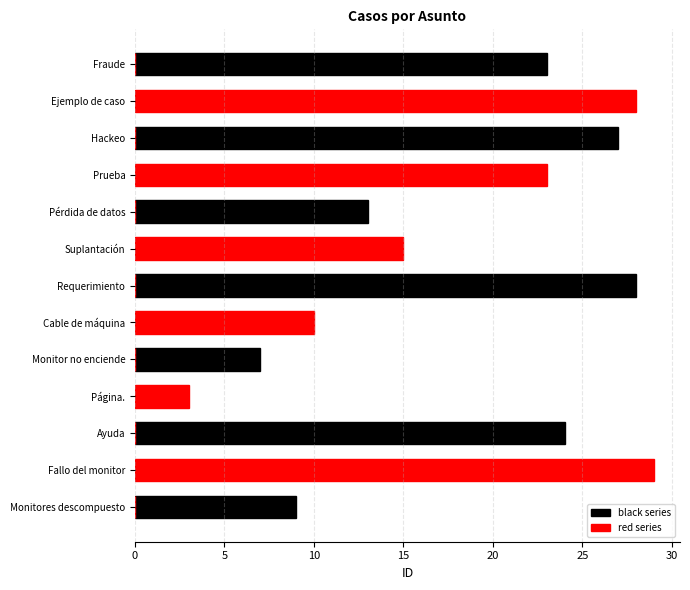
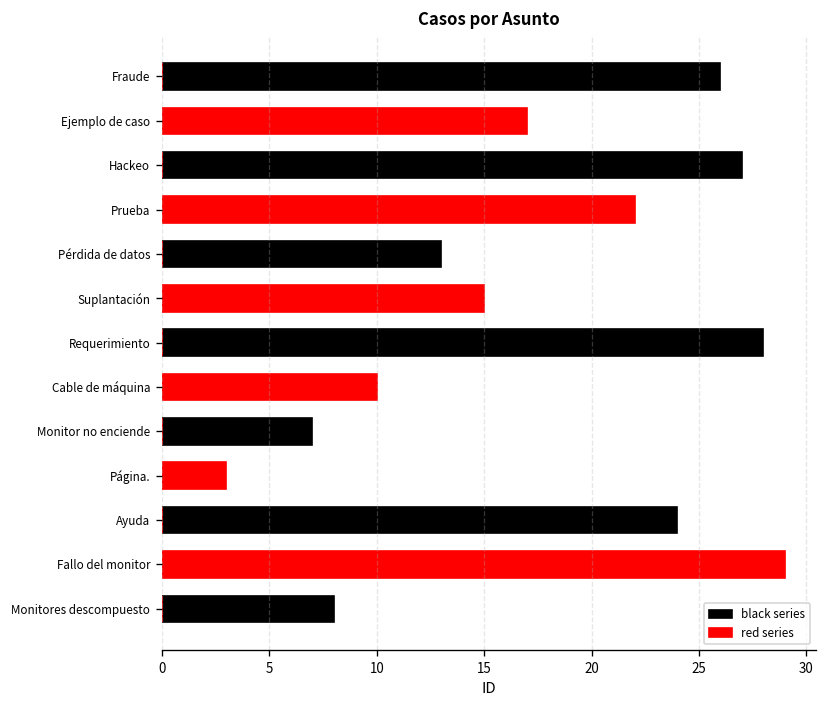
  {
    "black series": {
-     "Fraude": 23,
+     "Fraude": 26,
      "Ejemplo de caso": 0,
      "Hackeo": 27,
      "Prueba": 0,
      "Pérdida de datos": 13,
      "Suplantación": 0,
      "Requerimiento": 28,
      "Cable de máquina": 0,
      "Monitor no enciende": 7,
      "Página.": 0,
      "Ayuda": 24,
      "Fallo del monitor": 0,
-     "Monitores descompuesto": 9
+     "Monitores descompuesto": 8
    },
    "red series": {
      "Fraude": 0,
-     "Ejemplo de caso": 28,
+     "Ejemplo de caso": 17,
      "Hackeo": 0,
-     "Prueba": 23,
+     "Prueba": 22,
      "Pérdida de datos": 0,
      "Suplantación": 15,
      "Requerimiento": 0,
      "Cable de máquina": 10,
      "Monitor no enciende": 0,
      "Página.": 3,
      "Ayuda": 0,
      "Fallo del monitor": 29,
      "Monitores descompuesto": 0
    }
  }
